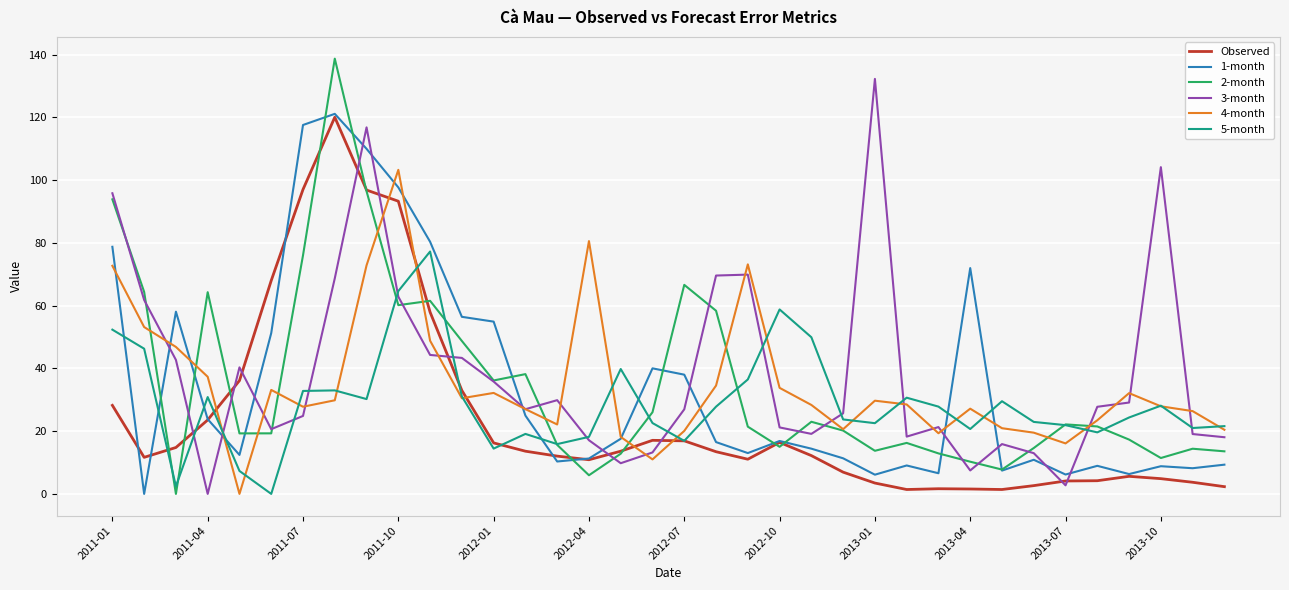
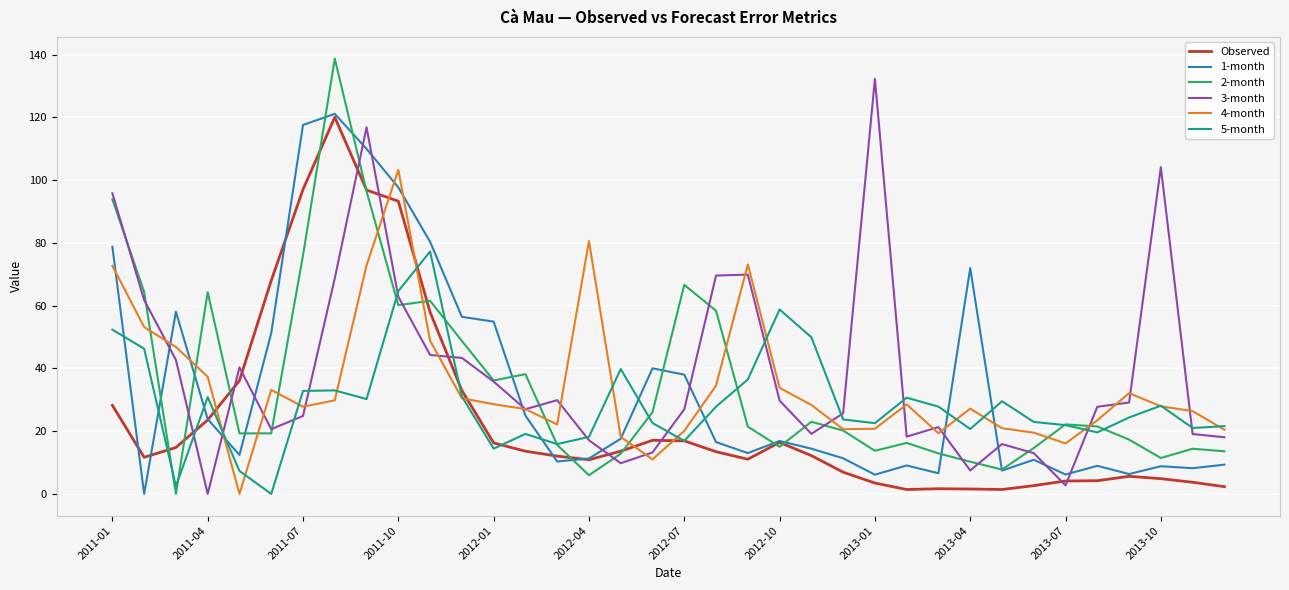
  {
    "Observed": {
      "2011-01": 28,
      "2011-07": 97,
      "2011-10": 93,
      "2012-01": 16,
      "2013-01": 3,
      "2013-04": 2,
      "2013-07": 4,
      "2013-10": 5
    },
    "1-month": {
      "2011-01": 79,
      "2011-07": 118,
      "2011-10": 98,
      "2012-01": 55,
      "2012-07": 38,
      "2013-01": 6,
      "2013-04": 72,
      "2013-07": 6,
      "2013-10": 9
    },
    "3-month": {
      "2011-01": 96,
      "2011-04": 0,
      "2011-07": 25,
      "2011-10": 63,
      "2012-04": 17,
      "2012-07": 27,
-     "2012-10": 21,
+     "2012-10": 30,
      "2013-01": 132,
      "2013-04": 7,
      "2013-07": 3,
      "2013-10": 104
    },
    "4-month": {
      "2011-01": 73,
      "2011-04": 37,
      "2011-07": 28,
      "2011-10": 103,
-     "2012-01": 32,
+     "2012-01": 29,
      "2012-04": 81,
      "2012-07": 20,
      "2012-10": 34,
-     "2013-01": 30,
+     "2013-01": 21,
      "2013-04": 27,
      "2013-07": 16
    }
  }
